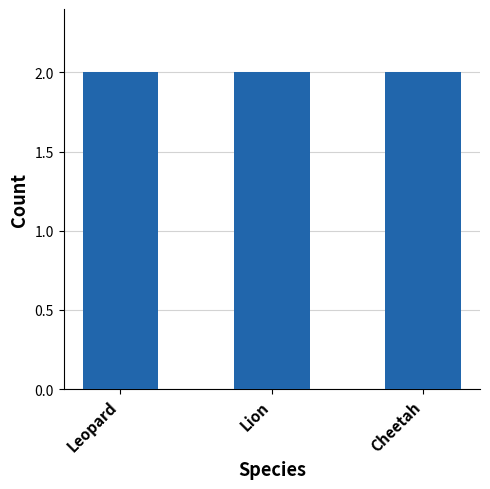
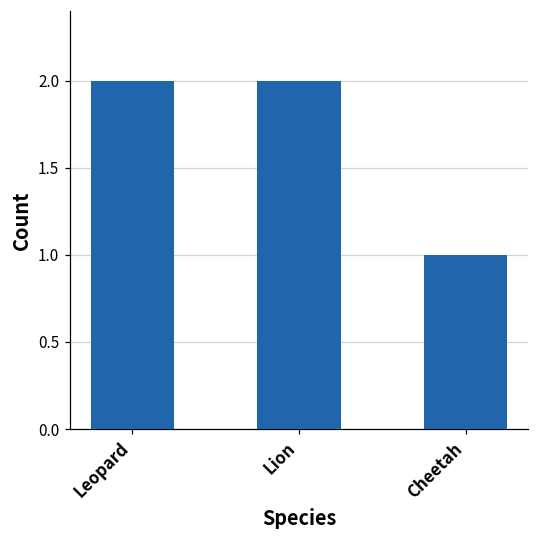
  {
    "Leopard": 2,
    "Lion": 2,
-   "Cheetah": 2
+   "Cheetah": 1
  }
